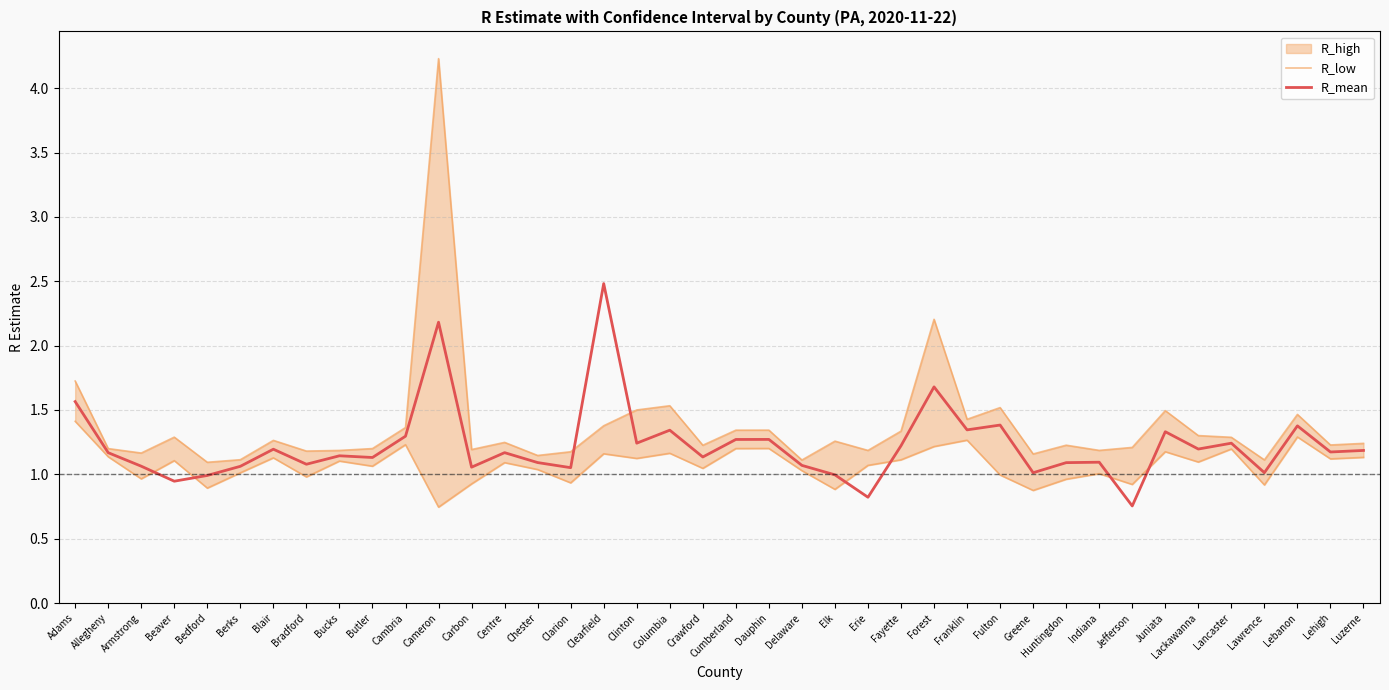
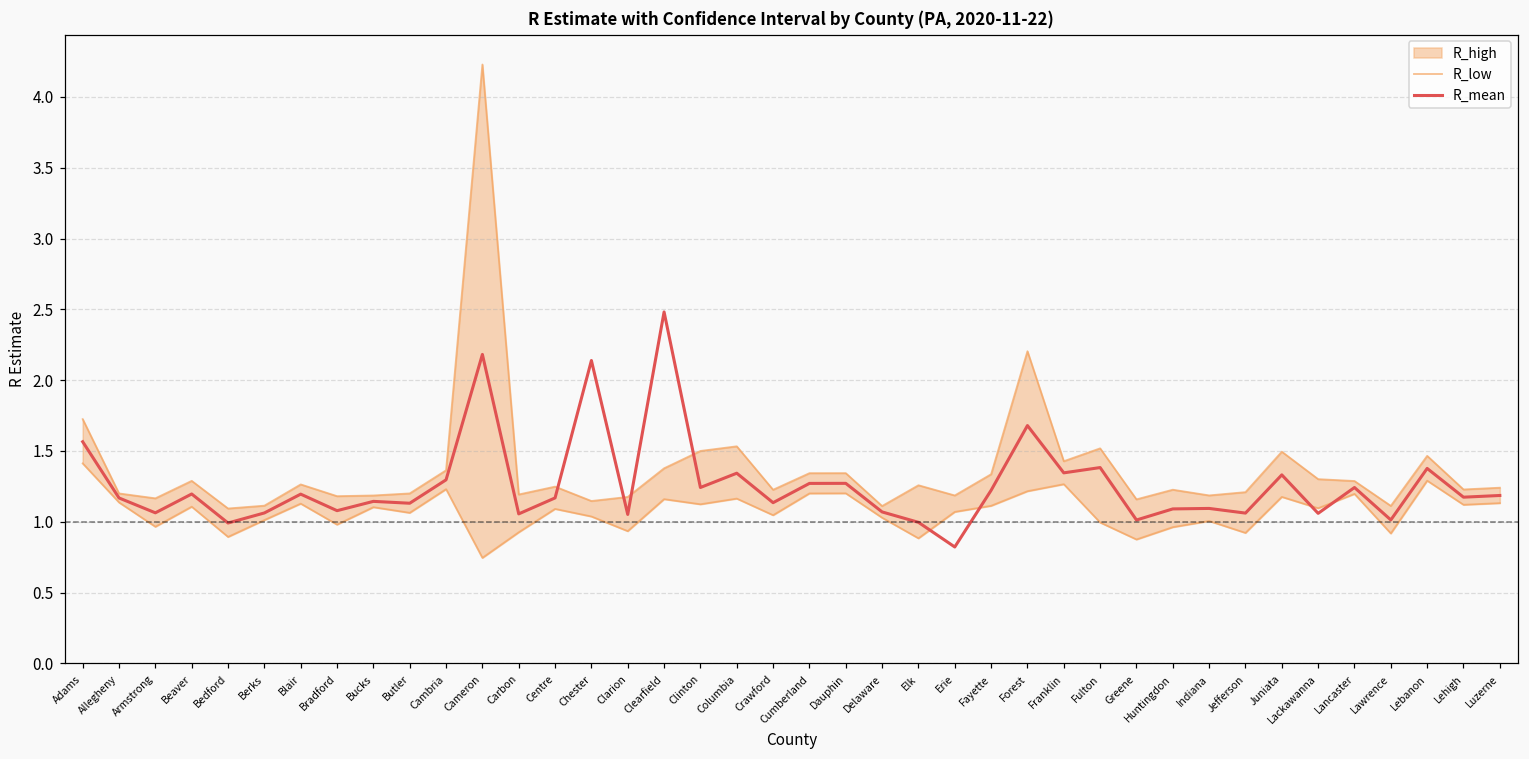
  {
    "R_mean": {
      "Adams": 1.57,
      "Allegheny": 1.17,
      "Armstrong": 1.06,
-     "Beaver": 0.95,
+     "Beaver": 1.20,
      "Bedford": 0.99,
      "Berks": 1.06,
      "Blair": 1.20,
      "Bradford": 1.08,
      "Bucks": 1.14,
      "Butler": 1.13,
      "Cambria": 1.30,
      "Cameron": 2.18,
      "Carbon": 1.06,
      "Centre": 1.17,
-     "Chester": 1.09,
+     "Chester": 2.14,
      "Clarion": 1.05,
      "Clearfield": 2.48,
      "Clinton": 1.24,
      "Columbia": 1.34,
      "Crawford": 1.13,
      "Cumberland": 1.27,
      "Dauphin": 1.27,
      "Delaware": 1.07,
      "Elk": 1.00,
      "Erie": 0.82,
      "Fayette": 1.22,
      "Forest": 1.68,
      "Franklin": 1.35,
      "Fulton": 1.38,
      "Greene": 1.01,
      "Huntingdon": 1.09,
      "Indiana": 1.09,
-     "Jefferson": 0.75,
+     "Jefferson": 1.06,
      "Juniata": 1.33,
-     "Lackawanna": 1.20,
+     "Lackawanna": 1.06,
      "Lancaster": 1.24,
      "Lawrence": 1.01,
      "Lebanon": 1.38,
      "Lehigh": 1.17,
      "Luzerne": 1.19
    }
  }
